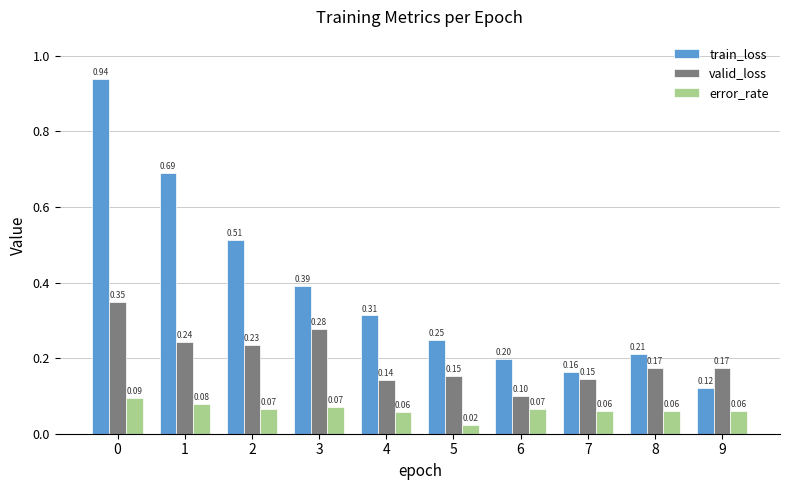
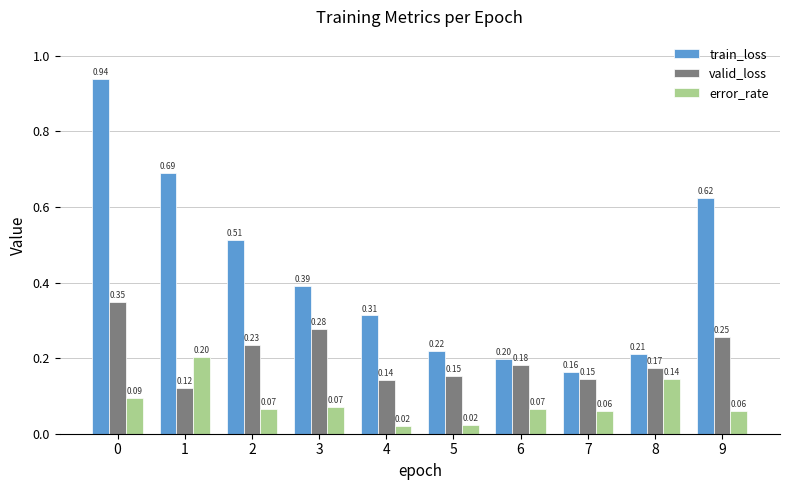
  {
    "train_loss": {
      "0": 0.94,
      "1": 0.69,
      "2": 0.51,
      "3": 0.39,
      "4": 0.31,
-     "5": 0.25,
+     "5": 0.22,
      "6": 0.20,
      "7": 0.16,
      "8": 0.21,
-     "9": 0.12
+     "9": 0.62
    },
    "valid_loss": {
      "0": 0.35,
-     "1": 0.24,
+     "1": 0.12,
      "2": 0.23,
      "3": 0.28,
      "4": 0.14,
      "5": 0.15,
-     "6": 0.10,
+     "6": 0.18,
      "7": 0.15,
      "8": 0.17,
-     "9": 0.17
+     "9": 0.25
    },
    "error_rate": {
      "0": 0.09,
-     "1": 0.08,
+     "1": 0.20,
      "2": 0.07,
      "3": 0.07,
-     "4": 0.06,
+     "4": 0.02,
      "5": 0.02,
      "6": 0.07,
      "7": 0.06,
-     "8": 0.06,
+     "8": 0.14,
      "9": 0.06
    }
  }
